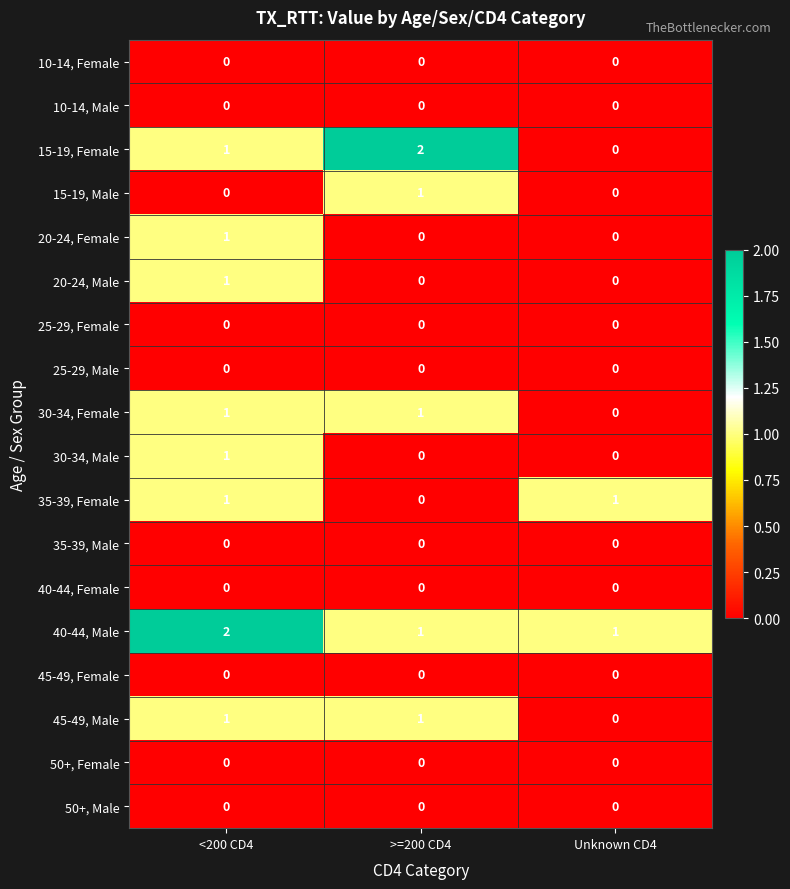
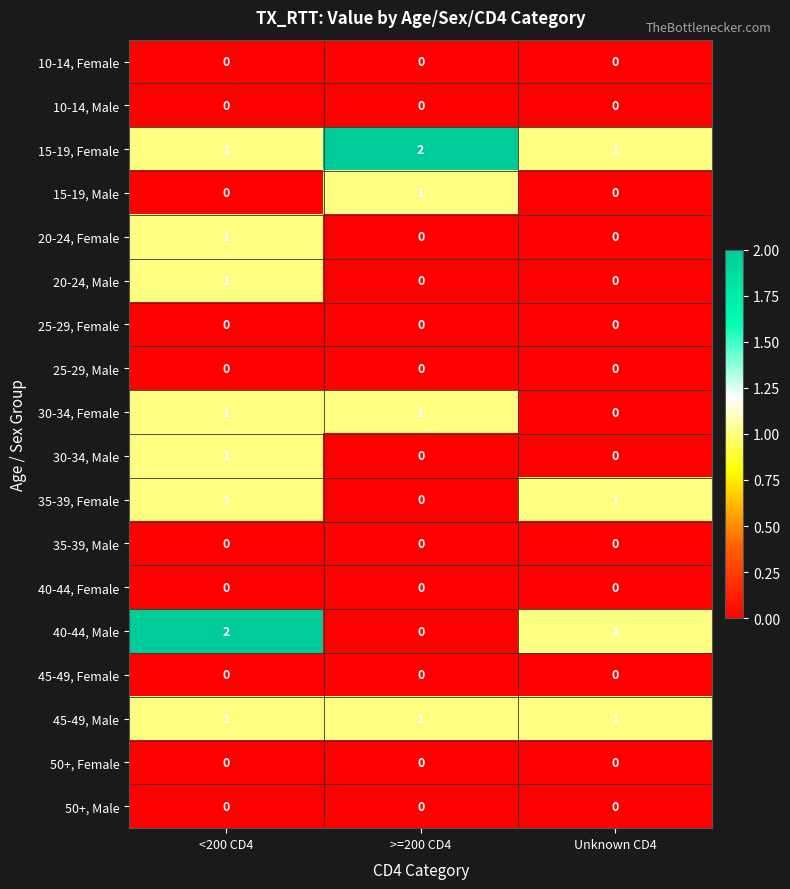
  {
    "10-14, Female": {
      "<200 CD4": 0,
      ">=200 CD4": 0,
      "Unknown CD4": 0
    },
    "10-14, Male": {
      "<200 CD4": 0,
      ">=200 CD4": 0,
      "Unknown CD4": 0
    },
    "15-19, Female": {
      "<200 CD4": 1,
      ">=200 CD4": 2,
-     "Unknown CD4": 0
+     "Unknown CD4": 1
    },
    "15-19, Male": {
      "<200 CD4": 0,
      ">=200 CD4": 1,
      "Unknown CD4": 0
    },
    "20-24, Female": {
      "<200 CD4": 1,
      ">=200 CD4": 0,
      "Unknown CD4": 0
    },
    "20-24, Male": {
      "<200 CD4": 1,
      ">=200 CD4": 0,
      "Unknown CD4": 0
    },
    "25-29, Female": {
      "<200 CD4": 0,
      ">=200 CD4": 0,
      "Unknown CD4": 0
    },
    "25-29, Male": {
      "<200 CD4": 0,
      ">=200 CD4": 0,
      "Unknown CD4": 0
    },
    "30-34, Female": {
      "<200 CD4": 1,
      ">=200 CD4": 1,
      "Unknown CD4": 0
    },
    "30-34, Male": {
      "<200 CD4": 1,
      ">=200 CD4": 0,
      "Unknown CD4": 0
    },
    "35-39, Female": {
      "<200 CD4": 1,
      ">=200 CD4": 0,
      "Unknown CD4": 1
    },
    "35-39, Male": {
      "<200 CD4": 0,
      ">=200 CD4": 0,
      "Unknown CD4": 0
    },
    "40-44, Female": {
      "<200 CD4": 0,
      ">=200 CD4": 0,
      "Unknown CD4": 0
    },
    "40-44, Male": {
      "<200 CD4": 2,
-     ">=200 CD4": 1,
+     ">=200 CD4": 0,
      "Unknown CD4": 1
    },
    "45-49, Female": {
      "<200 CD4": 0,
      ">=200 CD4": 0,
      "Unknown CD4": 0
    },
    "45-49, Male": {
      "<200 CD4": 1,
      ">=200 CD4": 1,
-     "Unknown CD4": 0
+     "Unknown CD4": 1
    },
    "50+, Female": {
      "<200 CD4": 0,
      ">=200 CD4": 0,
      "Unknown CD4": 0
    },
    "50+, Male": {
      "<200 CD4": 0,
      ">=200 CD4": 0,
      "Unknown CD4": 0
    }
  }
